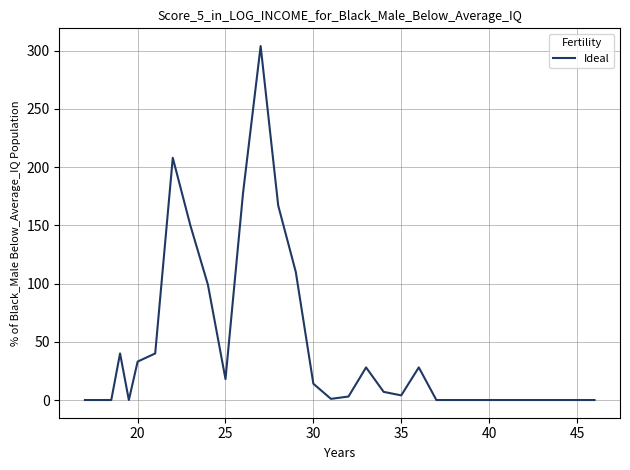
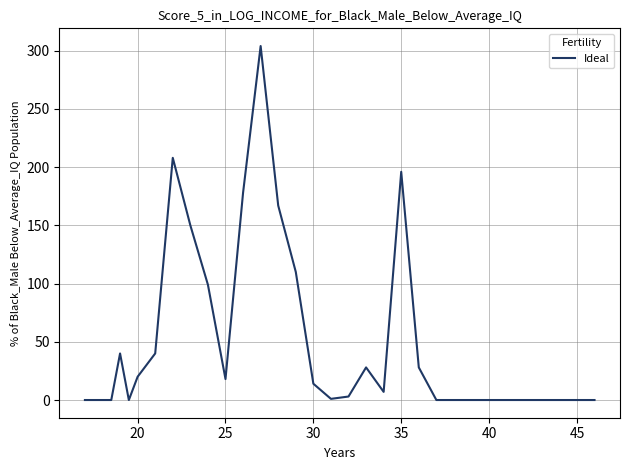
  {
-   "20": 33,
+   "20": 20,
    "25": 18,
    "30": 14,
-   "35": 4,
+   "35": 196,
    "40": 0,
    "45": 0
  }
